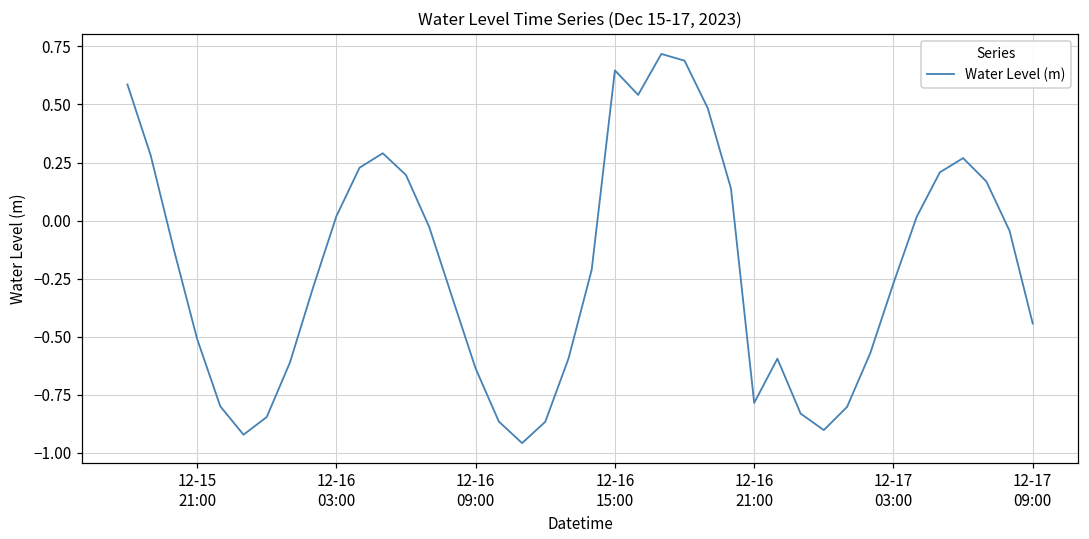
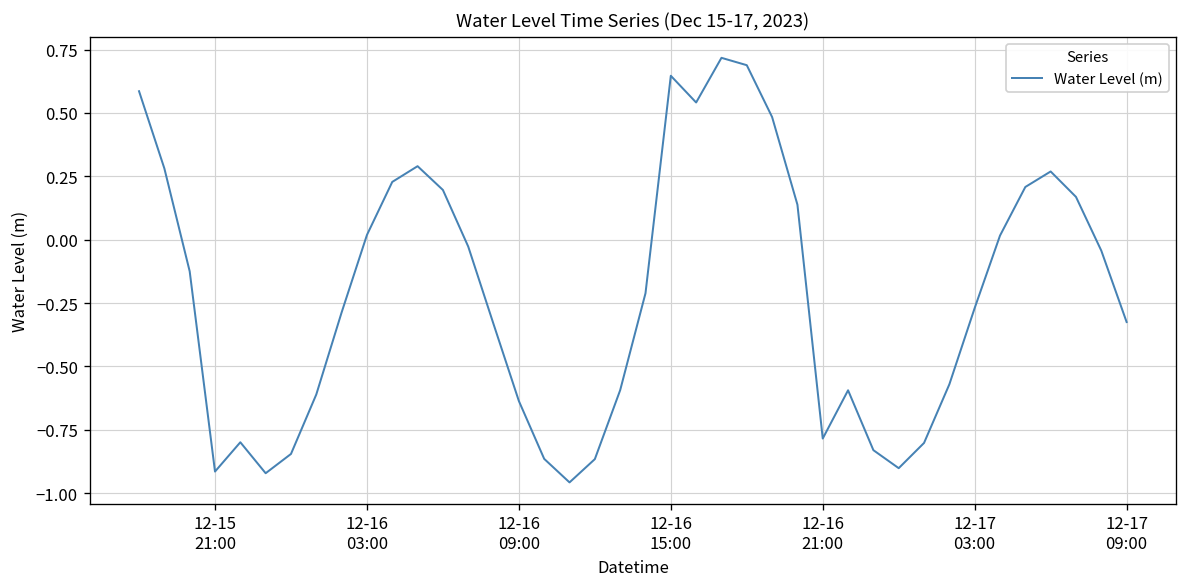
  {
-   "12-15 21:00": -0.51,
+   "12-15 21:00": -0.92,
    "12-16 03:00": 0.02,
    "12-16 09:00": -0.64,
    "12-16 15:00": 0.65,
    "12-16 21:00": -0.78,
    "12-17 03:00": -0.27,
-   "12-17 09:00": -0.44
+   "12-17 09:00": -0.33
  }
